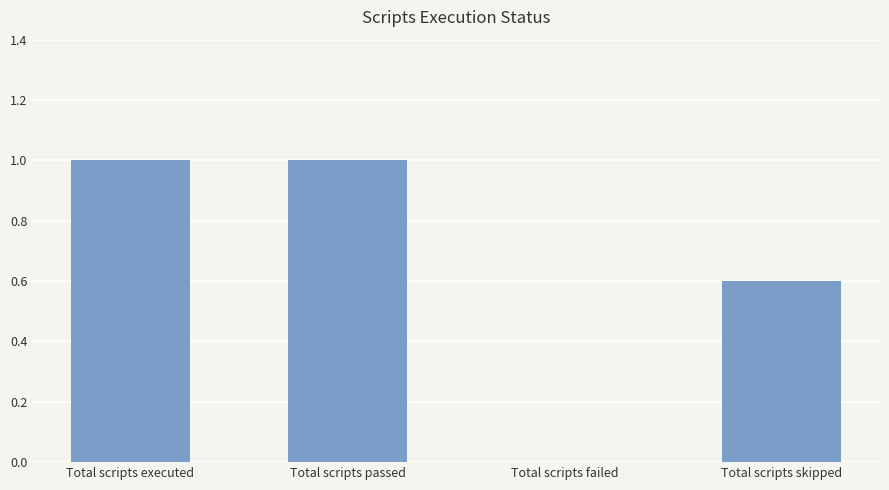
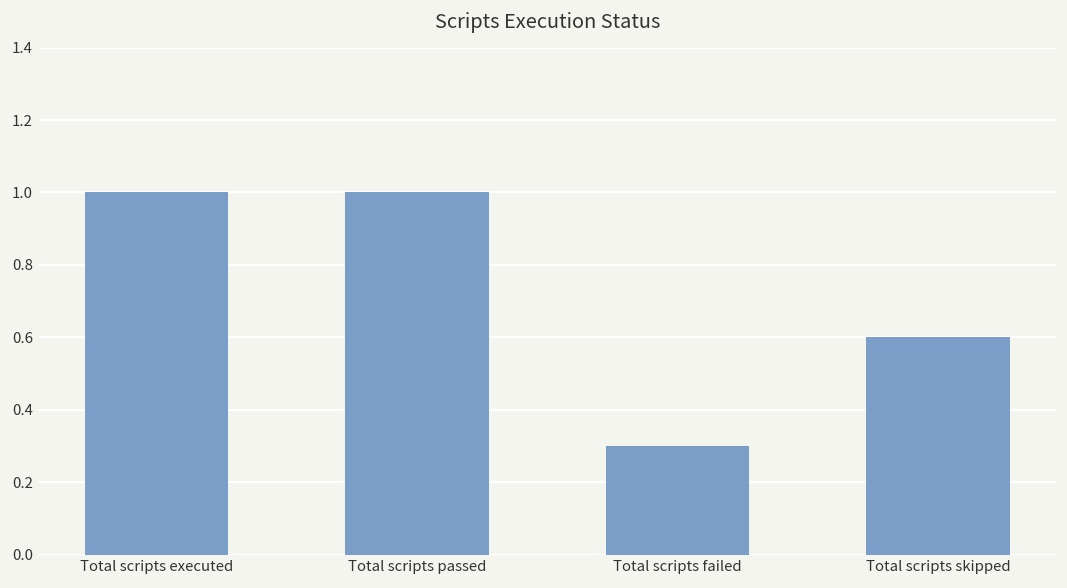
  {
    "Total scripts executed": 1.0,
    "Total scripts passed": 1.0,
-   "Total scripts failed": 0.0,
+   "Total scripts failed": 0.3,
    "Total scripts skipped": 0.6
  }
